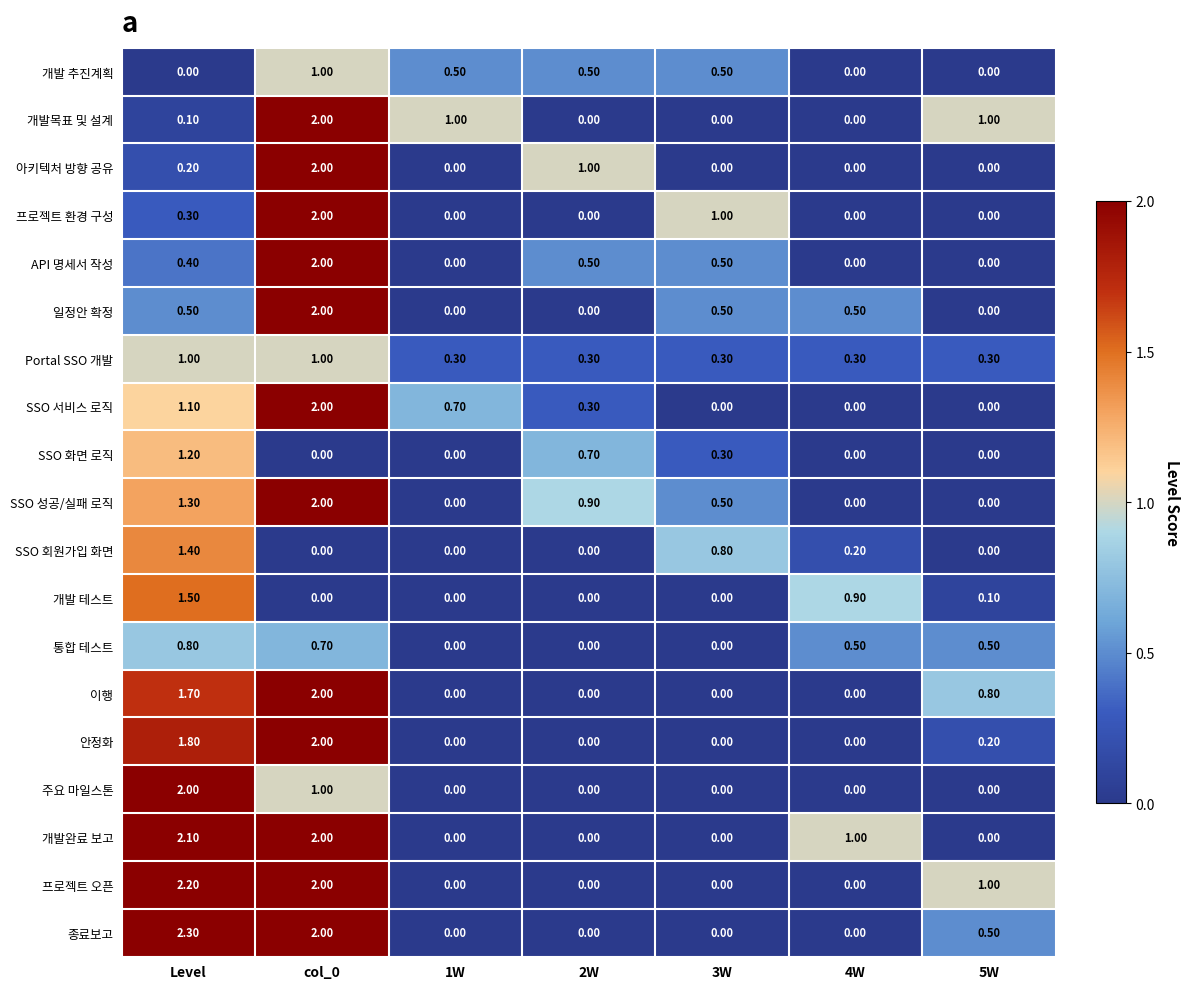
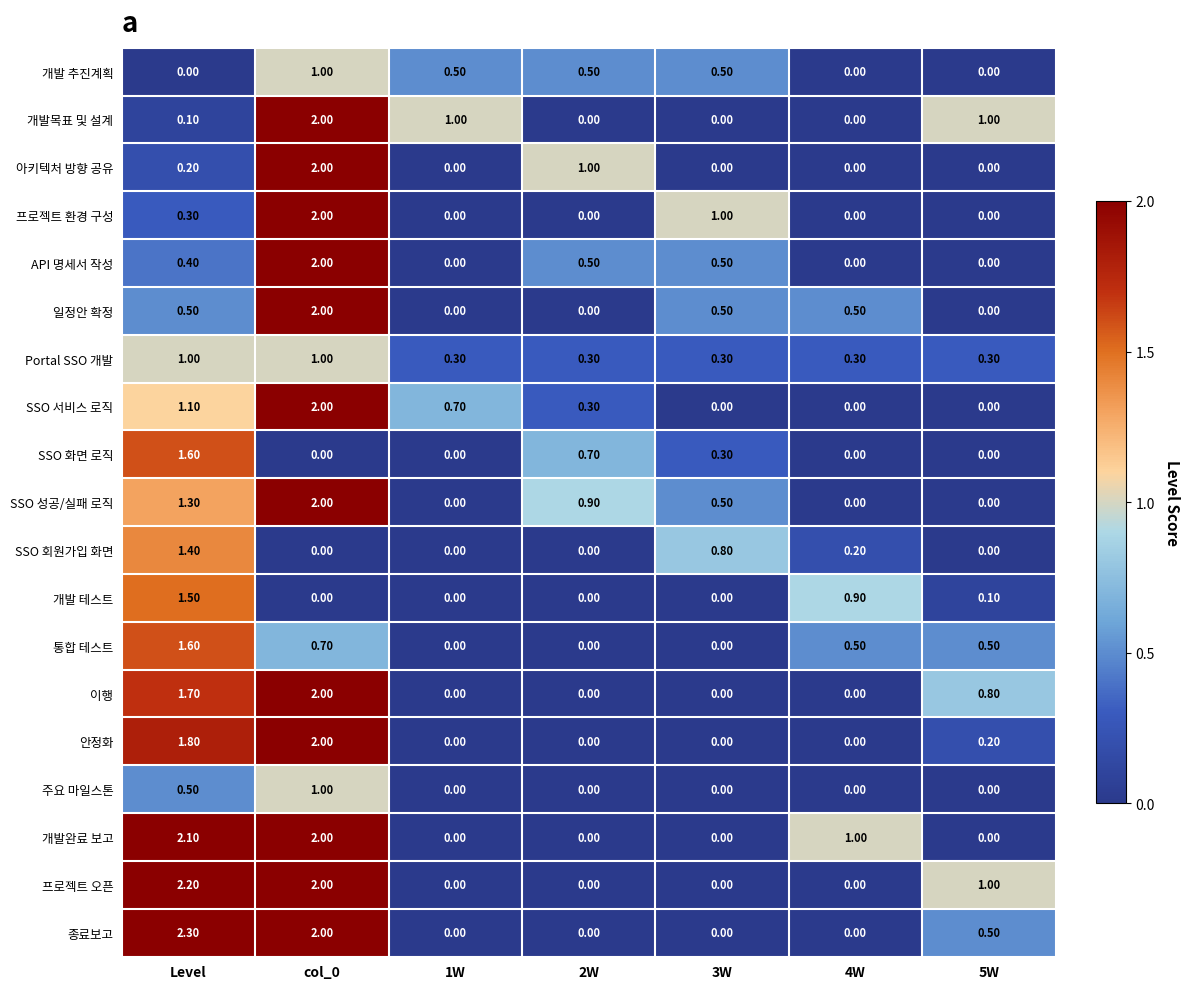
  {
    "개발 추진계획": {
      "Level": 0.00,
      "col_0": 1.00,
      "1W": 0.50,
      "2W": 0.50,
      "3W": 0.50,
      "4W": 0.00,
      "5W": 0.00
    },
    "개발목표 및 설계": {
      "Level": 0.10,
      "col_0": 2.00,
      "1W": 1.00,
      "2W": 0.00,
      "3W": 0.00,
      "4W": 0.00,
      "5W": 1.00
    },
    "아키텍처 방향 공유": {
      "Level": 0.20,
      "col_0": 2.00,
      "1W": 0.00,
      "2W": 1.00,
      "3W": 0.00,
      "4W": 0.00,
      "5W": 0.00
    },
    "프로젝트 환경 구성": {
      "Level": 0.30,
      "col_0": 2.00,
      "1W": 0.00,
      "2W": 0.00,
      "3W": 1.00,
      "4W": 0.00,
      "5W": 0.00
    },
    "API 명세서 작성": {
      "Level": 0.40,
      "col_0": 2.00,
      "1W": 0.00,
      "2W": 0.50,
      "3W": 0.50,
      "4W": 0.00,
      "5W": 0.00
    },
    "일정안 확정": {
      "Level": 0.50,
      "col_0": 2.00,
      "1W": 0.00,
      "2W": 0.00,
      "3W": 0.50,
      "4W": 0.50,
      "5W": 0.00
    },
    "Portal SSO 개발": {
      "Level": 1.00,
      "col_0": 1.00,
      "1W": 0.30,
      "2W": 0.30,
      "3W": 0.30,
      "4W": 0.30,
      "5W": 0.30
    },
    "SSO 서비스 로직": {
      "Level": 1.10,
      "col_0": 2.00,
      "1W": 0.70,
      "2W": 0.30,
      "3W": 0.00,
      "4W": 0.00,
      "5W": 0.00
    },
    "SSO 화면 로직": {
-     "Level": 1.20,
+     "Level": 1.60,
      "col_0": 0.00,
      "1W": 0.00,
      "2W": 0.70,
      "3W": 0.30,
      "4W": 0.00,
      "5W": 0.00
    },
    "SSO 성공/실패 로직": {
      "Level": 1.30,
      "col_0": 2.00,
      "1W": 0.00,
      "2W": 0.90,
      "3W": 0.50,
      "4W": 0.00,
      "5W": 0.00
    },
    "SSO 회원가입 화면": {
      "Level": 1.40,
      "col_0": 0.00,
      "1W": 0.00,
      "2W": 0.00,
      "3W": 0.80,
      "4W": 0.20,
      "5W": 0.00
    },
    "개발 테스트": {
      "Level": 1.50,
      "col_0": 0.00,
      "1W": 0.00,
      "2W": 0.00,
      "3W": 0.00,
      "4W": 0.90,
      "5W": 0.10
    },
    "통합 테스트": {
-     "Level": 0.80,
+     "Level": 1.60,
      "col_0": 0.70,
      "1W": 0.00,
      "2W": 0.00,
      "3W": 0.00,
      "4W": 0.50,
      "5W": 0.50
    },
    "이행": {
      "Level": 1.70,
      "col_0": 2.00,
      "1W": 0.00,
      "2W": 0.00,
      "3W": 0.00,
      "4W": 0.00,
      "5W": 0.80
    },
    "안정화": {
      "Level": 1.80,
      "col_0": 2.00,
      "1W": 0.00,
      "2W": 0.00,
      "3W": 0.00,
      "4W": 0.00,
      "5W": 0.20
    },
    "주요 마일스톤": {
-     "Level": 2.00,
+     "Level": 0.50,
      "col_0": 1.00,
      "1W": 0.00,
      "2W": 0.00,
      "3W": 0.00,
      "4W": 0.00,
      "5W": 0.00
    },
    "개발완료 보고": {
      "Level": 2.10,
      "col_0": 2.00,
      "1W": 0.00,
      "2W": 0.00,
      "3W": 0.00,
      "4W": 1.00,
      "5W": 0.00
    },
    "프로젝트 오픈": {
      "Level": 2.20,
      "col_0": 2.00,
      "1W": 0.00,
      "2W": 0.00,
      "3W": 0.00,
      "4W": 0.00,
      "5W": 1.00
    },
    "종료보고": {
      "Level": 2.30,
      "col_0": 2.00,
      "1W": 0.00,
      "2W": 0.00,
      "3W": 0.00,
      "4W": 0.00,
      "5W": 0.50
    }
  }
